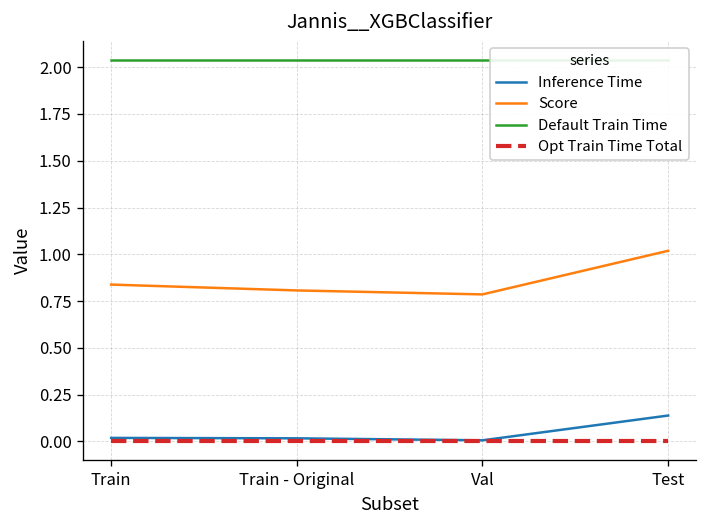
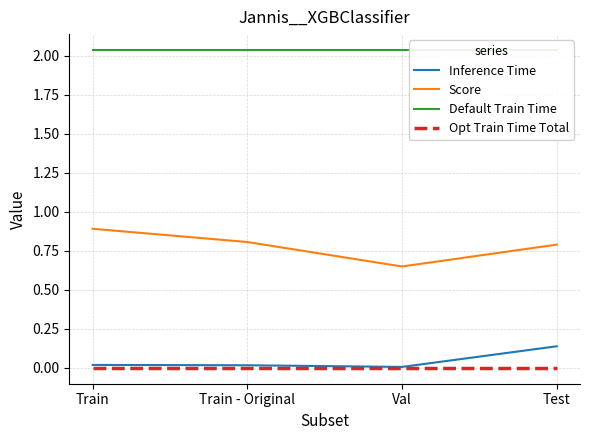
  {
    "Inference Time": {
      "Train": 0.02,
      "Test": 0.14
    },
    "Score": {
-     "Train": 0.84,
+     "Train": 0.89,
      "Train - Original": 0.81,
-     "Val": 0.79,
-     "Test": 1.02
+     "Val": 0.65,
+     "Test": 0.79
    },
    "Default Train Time": {
      "Train": 2.04,
      "Train - Original": 2.04,
      "Val": 2.04
    },
    "Opt Train Time Total": {
      "Train": 0.00,
      "Test": 0.00
    }
  }
